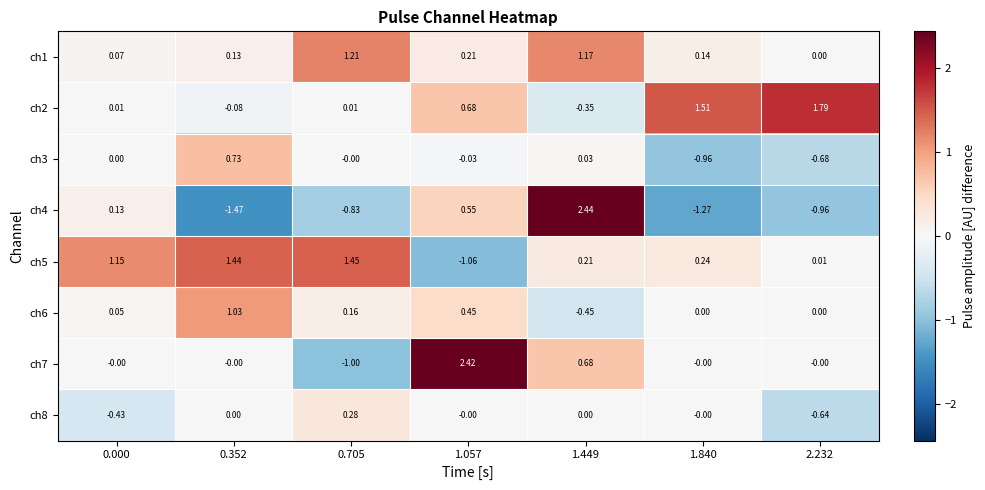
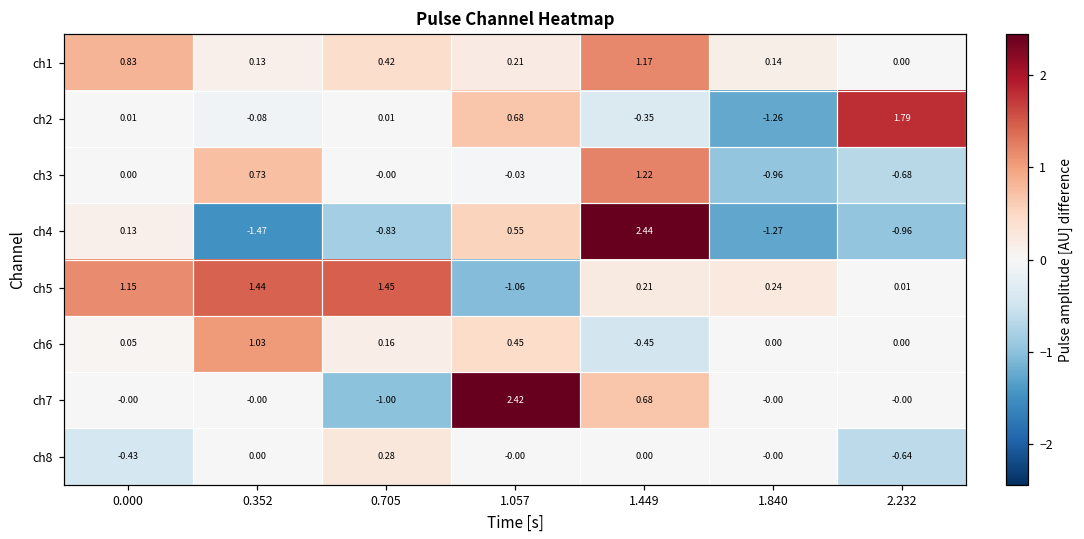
  {
    "ch1": {
-     "0.000": 0.07,
+     "0.000": 0.83,
      "0.352": 0.13,
-     "0.705": 1.21,
+     "0.705": 0.42,
      "1.057": 0.21,
      "1.449": 1.17,
      "1.840": 0.14,
      "2.232": 0.00
    },
    "ch2": {
      "0.000": 0.01,
      "0.352": -0.08,
      "0.705": 0.01,
      "1.057": 0.68,
      "1.449": -0.35,
-     "1.840": 1.51,
+     "1.840": -1.26,
      "2.232": 1.79
    },
    "ch3": {
      "0.000": 0.00,
      "0.352": 0.73,
      "0.705": -0.00,
      "1.057": -0.03,
-     "1.449": 0.03,
+     "1.449": 1.22,
      "1.840": -0.96,
      "2.232": -0.68
    },
    "ch4": {
      "0.000": 0.13,
      "0.352": -1.47,
      "0.705": -0.83,
      "1.057": 0.55,
      "1.449": 2.44,
      "1.840": -1.27,
      "2.232": -0.96
    },
    "ch5": {
      "0.000": 1.15,
      "0.352": 1.44,
      "0.705": 1.45,
      "1.057": -1.06,
      "1.449": 0.21,
      "1.840": 0.24,
      "2.232": 0.01
    },
    "ch6": {
      "0.000": 0.05,
      "0.352": 1.03,
      "0.705": 0.16,
      "1.057": 0.45,
      "1.449": -0.45,
      "1.840": 0.00,
      "2.232": 0.00
    },
    "ch7": {
      "0.000": -0.00,
      "0.352": -0.00,
      "0.705": -1.00,
      "1.057": 2.42,
      "1.449": 0.68,
      "1.840": -0.00,
      "2.232": -0.00
    },
    "ch8": {
      "0.000": -0.43,
      "0.352": 0.00,
      "0.705": 0.28,
      "1.057": -0.00,
      "1.449": 0.00,
      "1.840": -0.00,
      "2.232": -0.64
    }
  }
